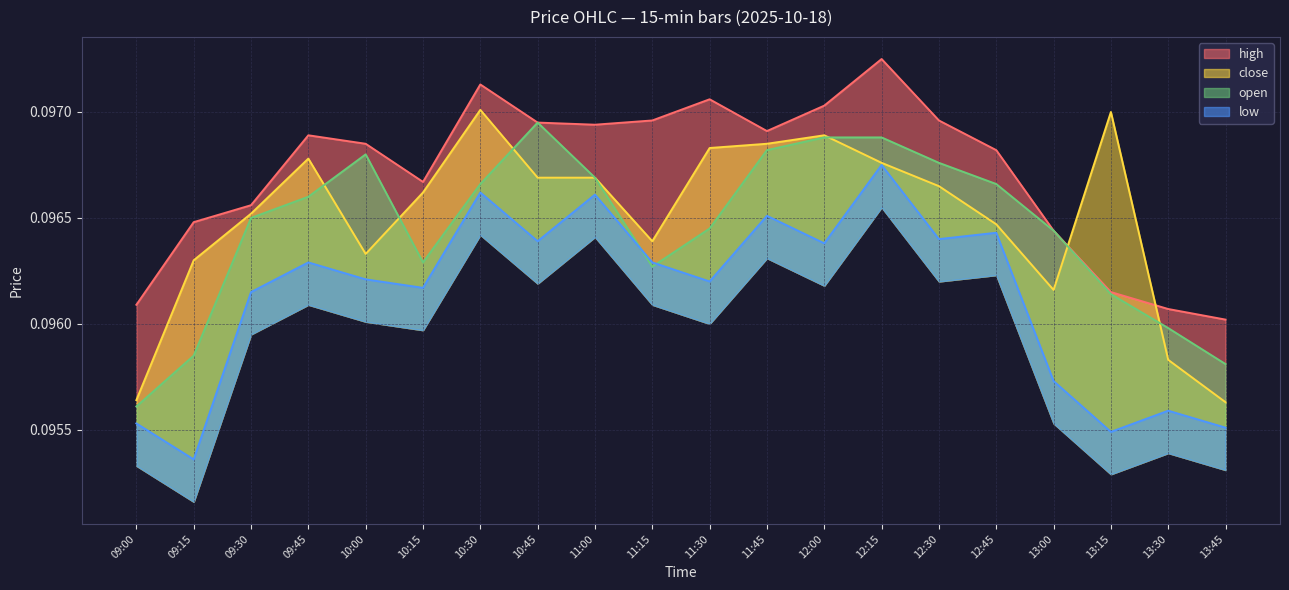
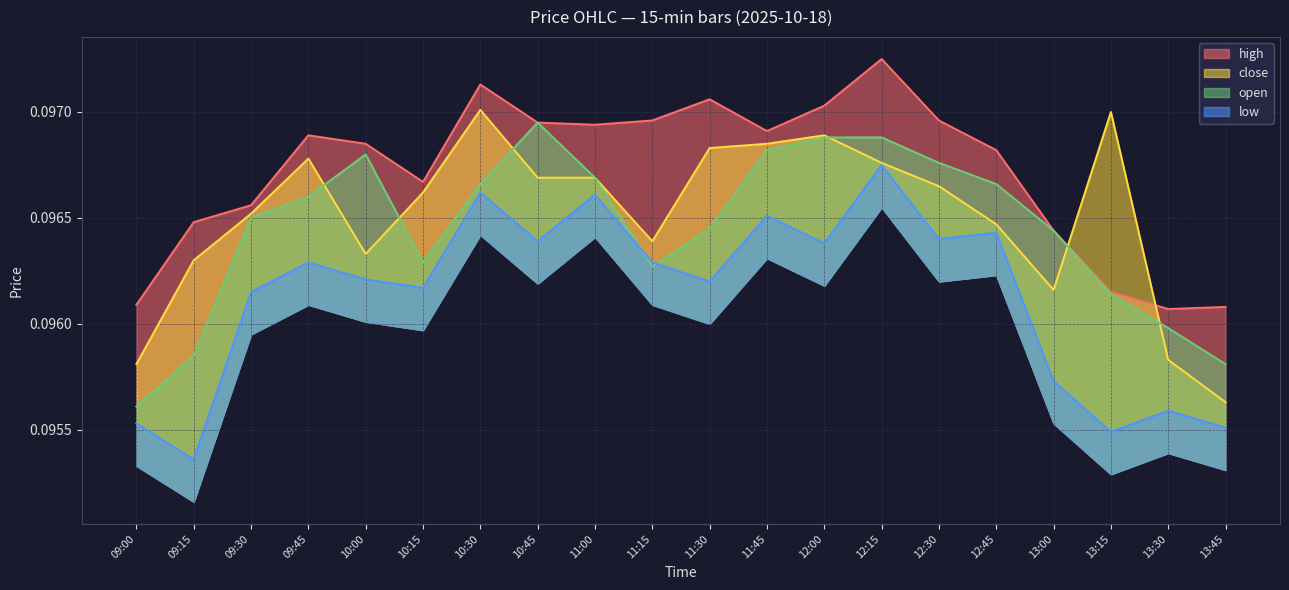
  {
    "high": {
      "09:00": 0.09609,
      "09:15": 0.09648,
      "09:30": 0.09656,
      "09:45": 0.09689,
      "10:00": 0.09685,
      "10:15": 0.09667,
      "10:30": 0.09713,
      "11:00": 0.09694,
      "11:15": 0.09696,
      "11:30": 0.09706,
      "11:45": 0.09691,
      "12:00": 0.09703,
      "12:15": 0.09725,
      "12:30": 0.09696,
      "12:45": 0.09682,
      "13:30": 0.09607,
-     "13:45": 0.09602
+     "13:45": 0.09608
    },
    "close": {
-     "09:00": 0.09564,
+     "09:00": 0.09581,
      "09:15": 0.09630,
      "09:30": 0.09652,
      "09:45": 0.09678,
      "10:00": 0.09633,
      "10:15": 0.09662,
      "10:30": 0.09701,
      "10:45": 0.09669,
      "11:15": 0.09639,
      "11:30": 0.09683,
      "11:45": 0.09685,
      "12:30": 0.09665,
      "12:45": 0.09647,
      "13:00": 0.09616,
      "13:15": 0.09700,
      "13:30": 0.09583,
      "13:45": 0.09563
    },
    "open": {
      "09:00": 0.09561,
      "09:15": 0.09585,
      "09:30": 0.09650,
      "09:45": 0.09660,
      "10:00": 0.09680,
      "10:15": 0.09629,
      "10:30": 0.09666,
      "11:15": 0.09627,
      "11:30": 0.09645,
      "11:45": 0.09682,
      "12:15": 0.09688,
      "12:30": 0.09676,
      "12:45": 0.09666,
      "13:30": 0.09598,
      "13:45": 0.09581
    },
    "low": {
      "09:00": 0.09553,
      "09:15": 0.09536,
      "09:30": 0.09615,
      "09:45": 0.09629,
      "10:00": 0.09621,
      "10:15": 0.09617,
      "10:30": 0.09662,
      "10:45": 0.09639,
      "11:00": 0.09661,
      "11:15": 0.09629,
      "11:30": 0.09620,
      "11:45": 0.09651,
      "12:00": 0.09638,
      "12:30": 0.09640,
      "12:45": 0.09643,
      "13:00": 0.09573,
      "13:15": 0.09549,
      "13:30": 0.09559,
      "13:45": 0.09551
    }
  }
